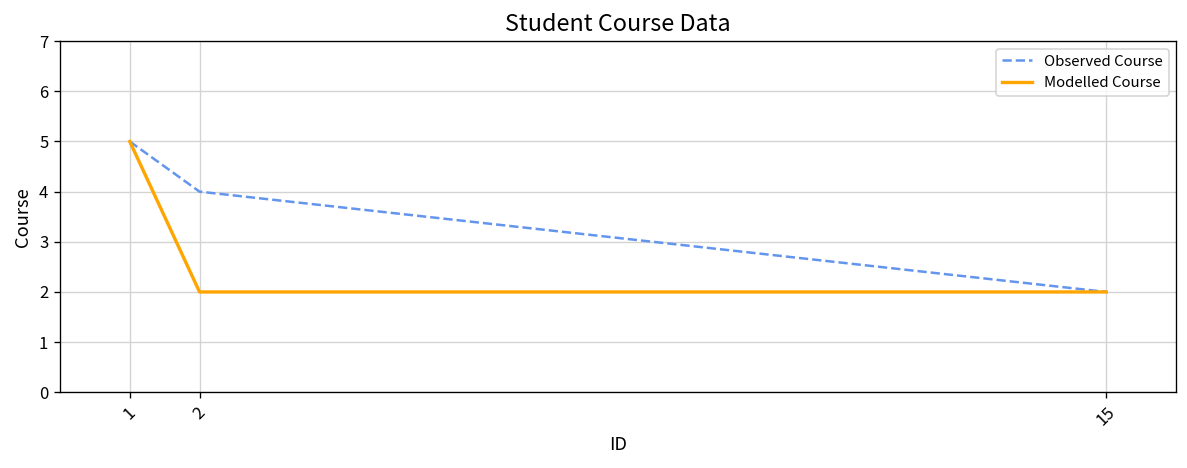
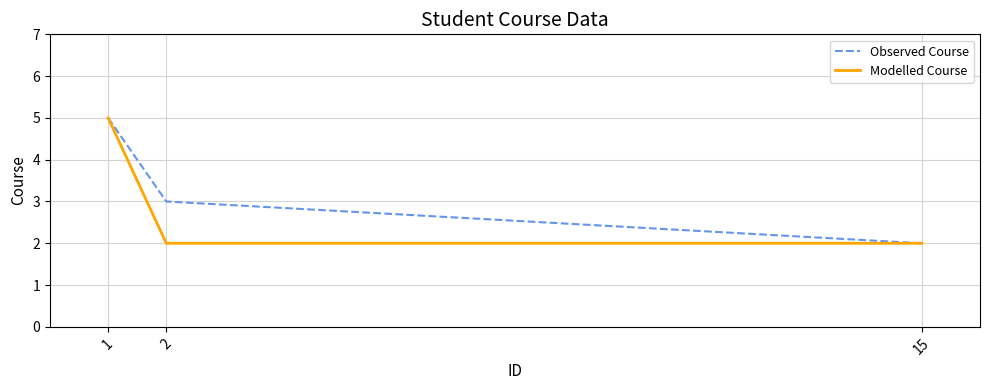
  {
    "Observed Course": {
-     "2": 4
+     "2": 3
    },
    "Modelled Course": {
      "2": 2
    }
  }
